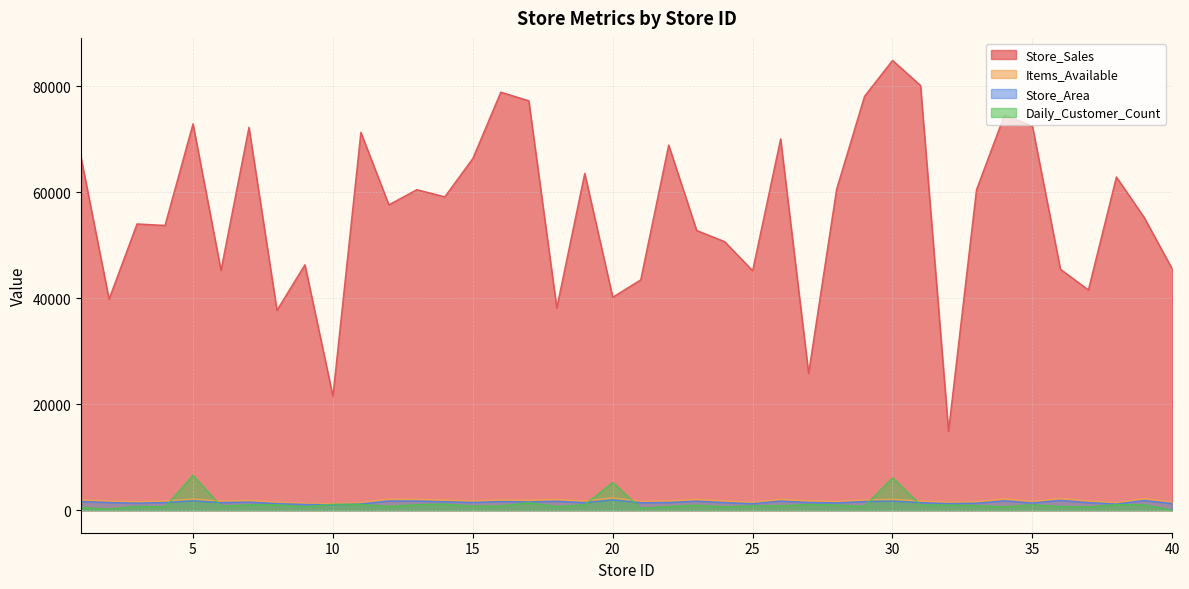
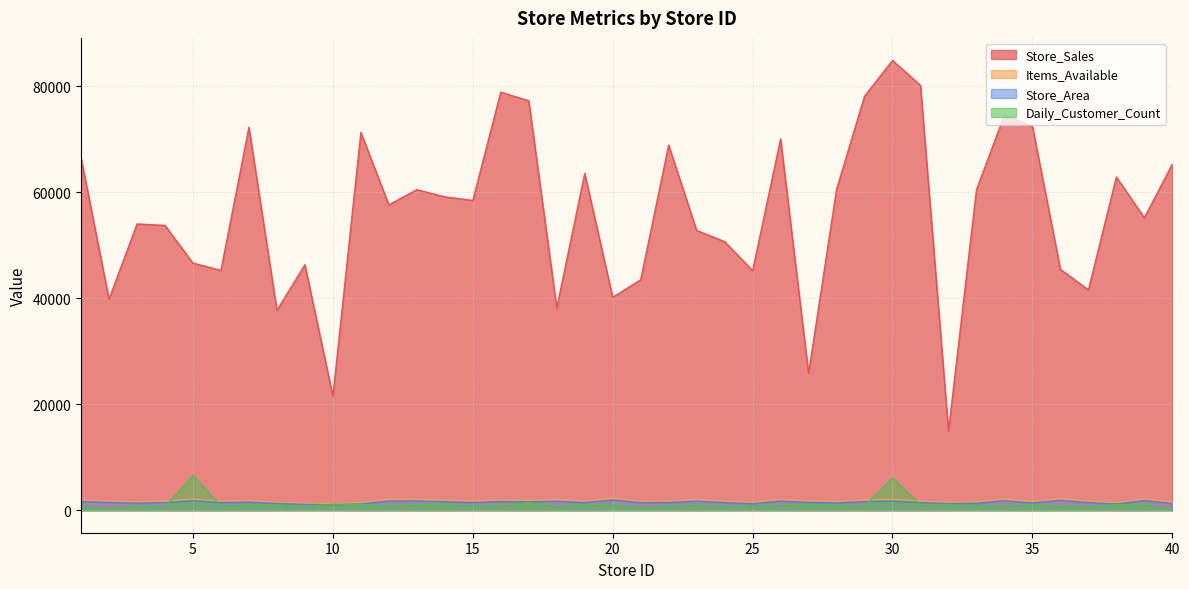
  {
    "Store_Sales": {
-     "5": 73000,
+     "5": 47000,
      "10": 22000,
-     "15": 66000,
+     "15": 58000,
      "20": 40000,
      "25": 45000,
      "30": 85000,
      "35": 72000,
-     "40": 45000
+     "40": 65000
    },
    "Daily_Customer_Count": {
      "5": 7000,
      "15": 1000,
-     "20": 5000,
+     "20": 1000,
      "30": 6000,
      "40": 0
    }
  }
